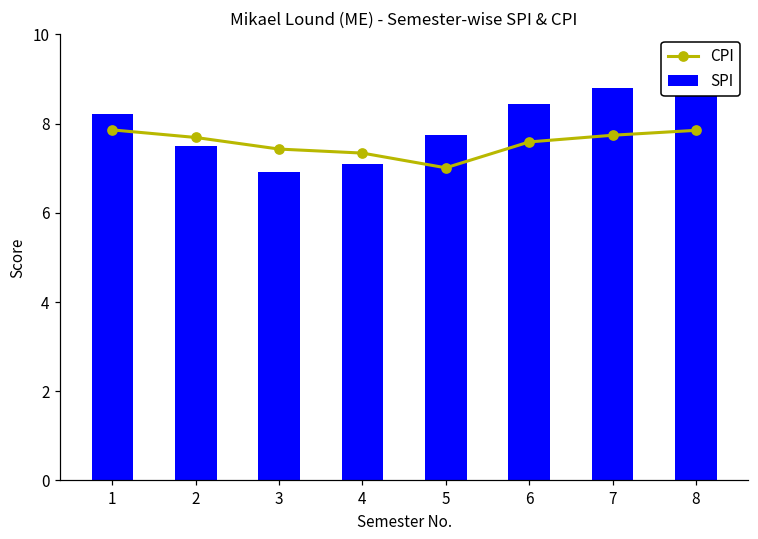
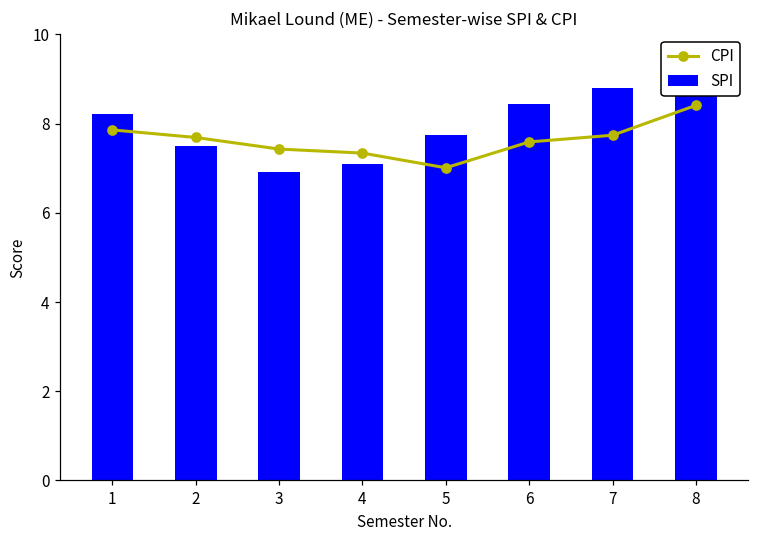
  {
    "CPI": {
      "1": 7.9,
      "2": 7.7,
      "3": 7.4,
      "4": 7.3,
      "5": 7.0,
      "6": 7.6,
      "7": 7.7,
-     "8": 7.9
+     "8": 8.4
    },
    "SPI": {
      "1": 8.2,
      "2": 7.5,
      "3": 6.9,
      "4": 7.1,
      "5": 7.7,
      "6": 8.4,
      "7": 8.8
    }
  }
